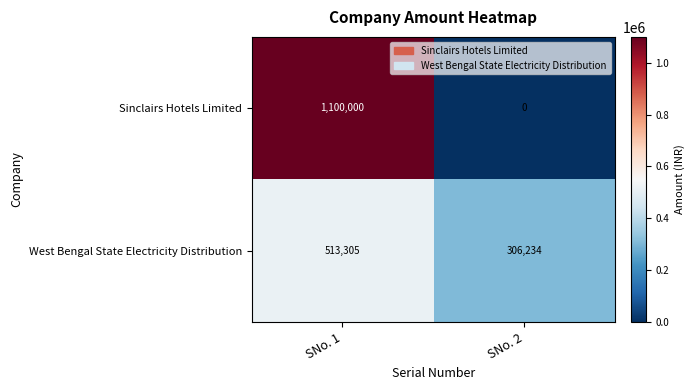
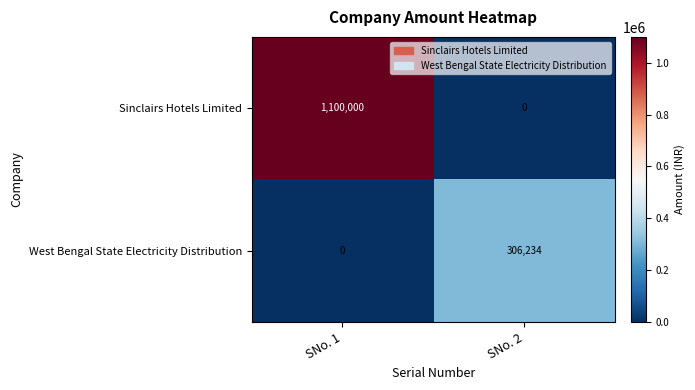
  {
    "Sinclairs Hotels Limited": {
      "SNo. 1": "1,100,000",
      "SNo. 2": "0"
    },
    "West Bengal State Electricity Distribution": {
-     "SNo. 1": "513,305",
+     "SNo. 1": "0",
      "SNo. 2": "306,234"
    }
  }
